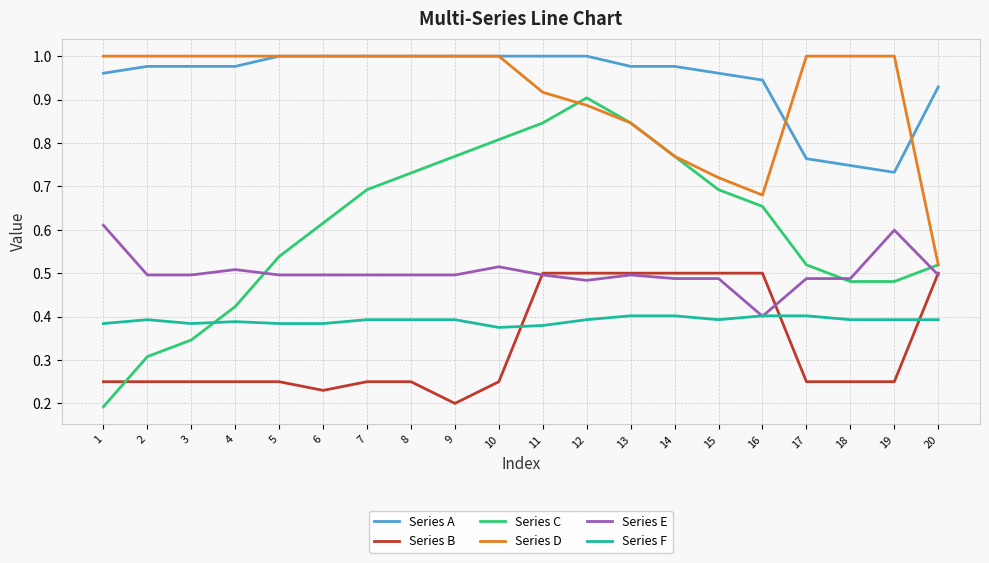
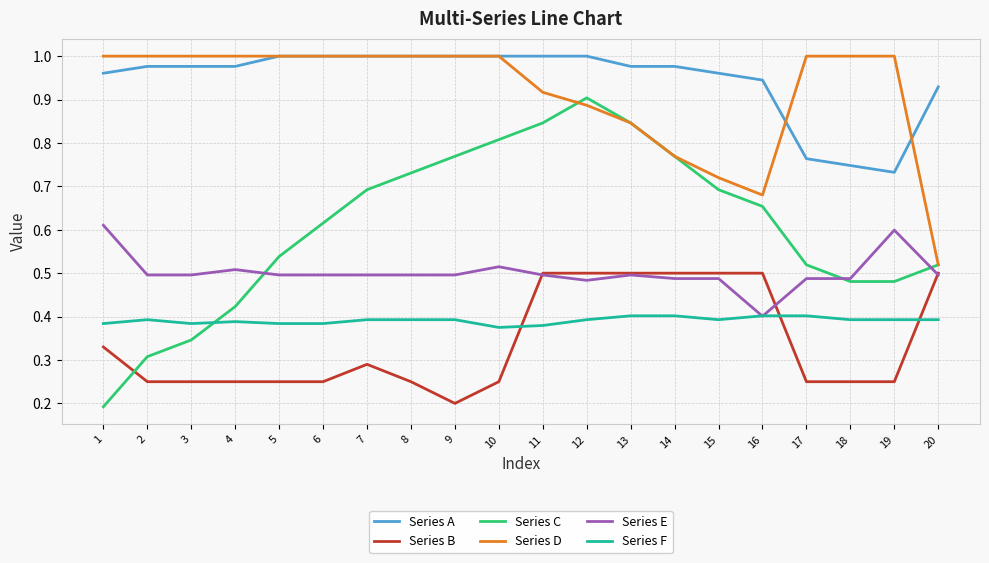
  {
    "Series A": {
      "1": 0.96,
      "2": 0.98,
      "3": 0.98,
      "4": 0.98,
      "11": 1.00,
      "12": 1.00,
      "13": 0.98,
      "14": 0.98,
      "15": 0.96,
      "16": 0.94,
      "17": 0.76,
      "18": 0.75,
      "19": 0.73,
      "20": 0.93
    },
    "Series B": {
-     "1": 0.25,
+     "1": 0.33,
      "2": 0.25,
      "3": 0.25,
      "4": 0.25,
      "5": 0.25,
-     "6": 0.23,
-     "7": 0.25,
+     "6": 0.25,
+     "7": 0.29,
      "8": 0.25,
      "9": 0.20,
      "10": 0.25,
      "12": 0.50,
      "14": 0.50,
      "15": 0.50,
      "16": 0.50,
      "17": 0.25,
      "18": 0.25,
      "19": 0.25
    },
    "Series D": {
      "1": 1.00,
      "2": 1.00,
      "3": 1.00,
      "4": 1.00,
      "11": 0.92,
      "12": 0.89,
      "15": 0.72,
      "16": 0.68,
      "17": 1.00,
      "18": 1.00,
      "19": 1.00
    },
    "Series E": {
      "1": 0.61,
      "2": 0.50,
      "3": 0.50,
      "4": 0.51,
      "5": 0.50,
      "6": 0.50,
      "7": 0.50,
      "8": 0.50,
      "9": 0.50,
      "10": 0.51,
      "12": 0.48,
      "14": 0.49,
      "15": 0.49,
      "17": 0.49,
      "18": 0.49,
      "19": 0.60
    }
  }
